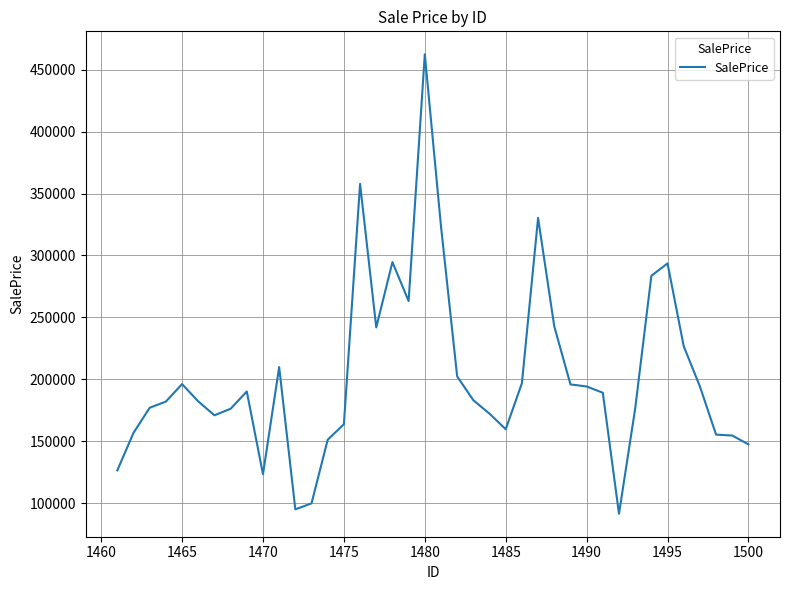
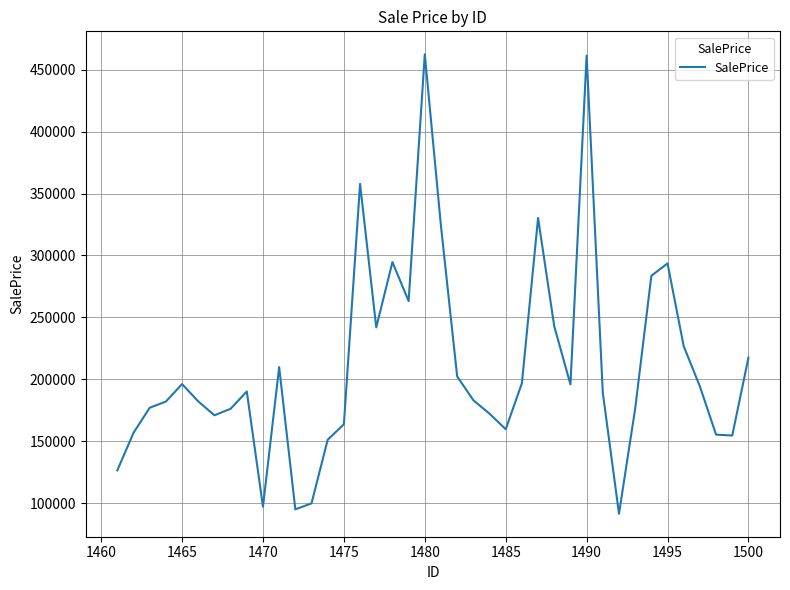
  {
    "1465": 196000,
-   "1470": 123000,
+   "1470": 97000,
    "1475": 164000,
    "1480": 463000,
    "1485": 160000,
-   "1490": 194000,
+   "1490": 462000,
    "1495": 294000,
-   "1500": 147000
+   "1500": 217000
  }
